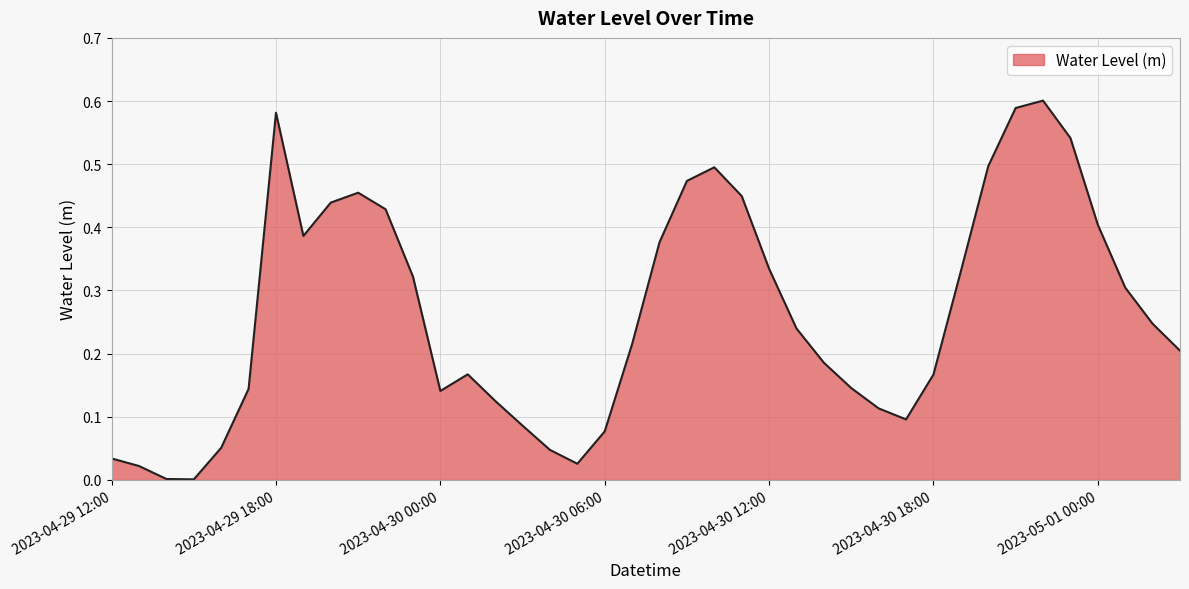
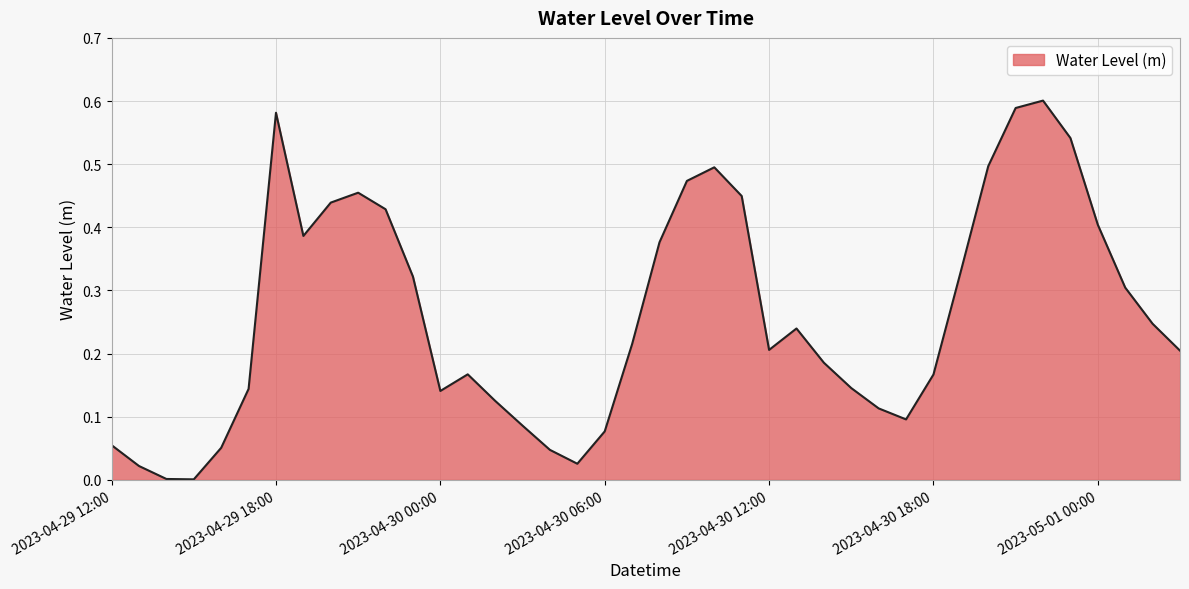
  {
-   "2023-04-29 12:00": 0.03,
+   "2023-04-29 12:00": 0.06,
    "2023-04-29 18:00": 0.58,
    "2023-04-30 00:00": 0.14,
    "2023-04-30 06:00": 0.08,
-   "2023-04-30 12:00": 0.33,
+   "2023-04-30 12:00": 0.21,
    "2023-04-30 18:00": 0.17,
    "2023-05-01 00:00": 0.40
  }
